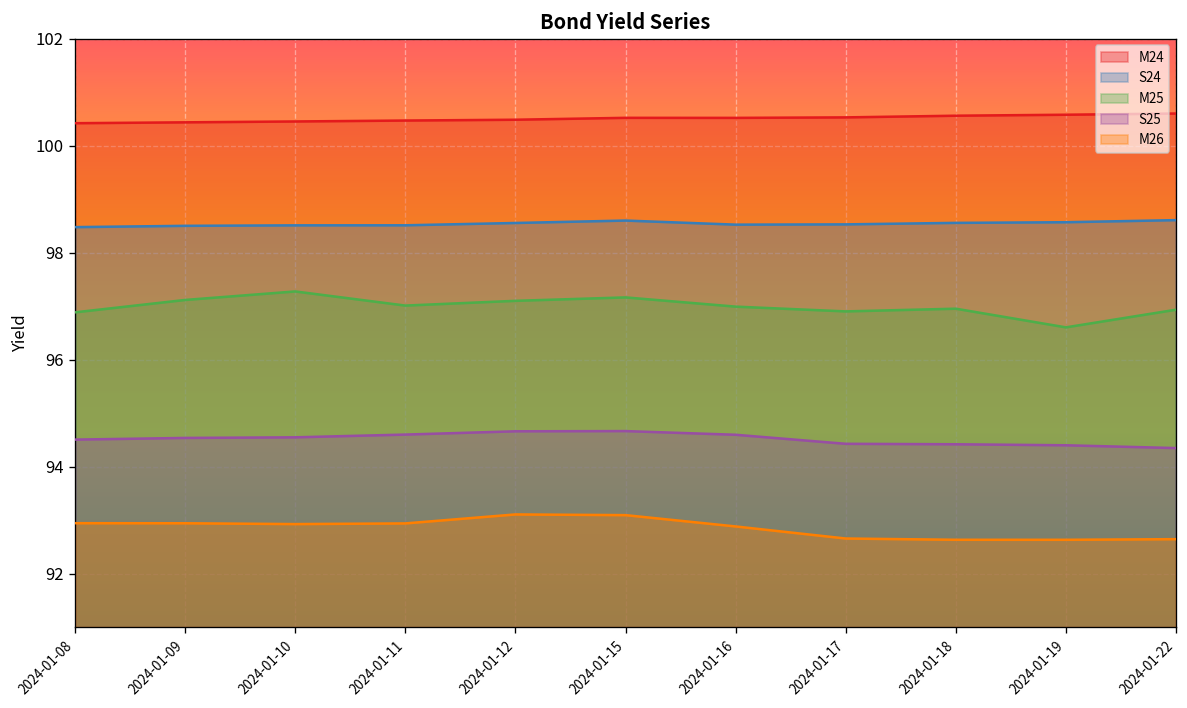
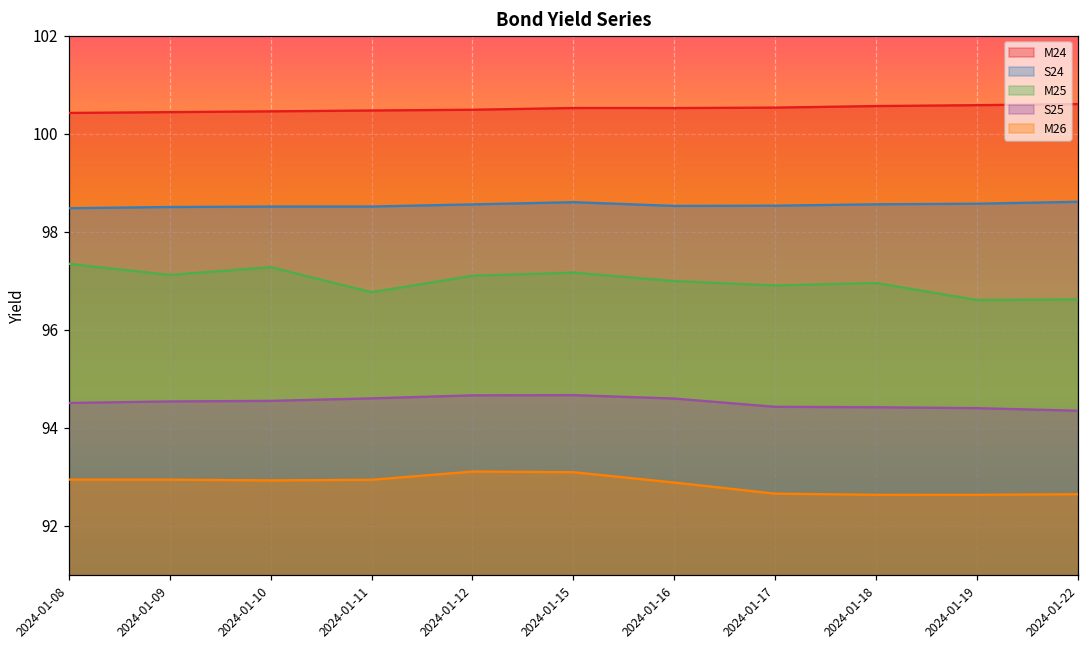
  {
    "M25": {
-     "2024-01-08": 96.9,
+     "2024-01-08": 97.3,
      "2024-01-09": 97.1,
      "2024-01-10": 97.3,
-     "2024-01-11": 97.0,
+     "2024-01-11": 96.8,
      "2024-01-12": 97.1,
      "2024-01-15": 97.2,
      "2024-01-16": 97.0,
      "2024-01-17": 96.9,
      "2024-01-18": 97.0,
      "2024-01-19": 96.6,
-     "2024-01-22": 96.9
+     "2024-01-22": 96.6
    }
  }
